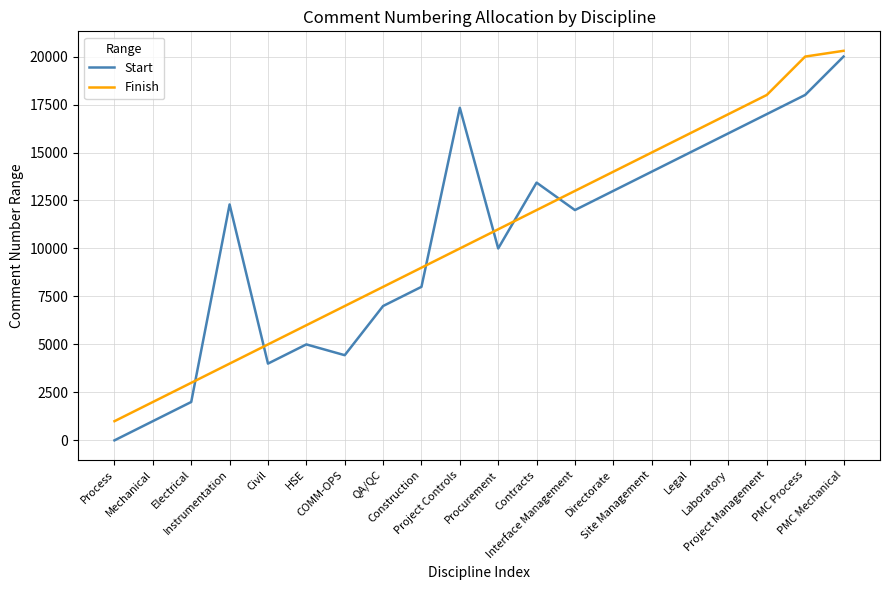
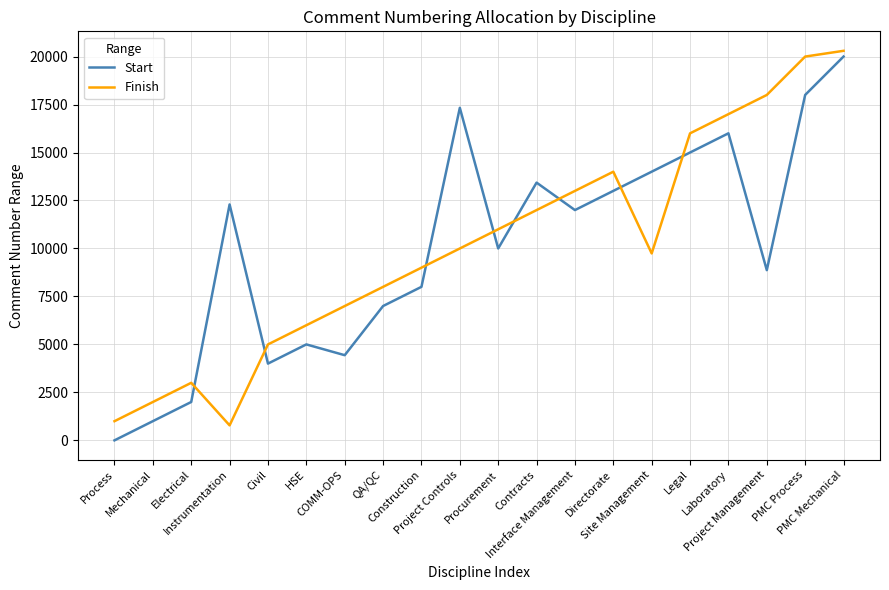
  {
    "Start": {
      "Process": 0,
      "Mechanical": 1000,
      "Electrical": 2000,
      "Instrumentation": 12300,
      "Civil": 4000,
      "HSE": 5000,
      "COMM-OPS": 4400,
      "QA/QC": 7000,
      "Construction": 8000,
      "Project Controls": 17300,
      "Procurement": 10000,
      "Contracts": 13400,
      "Interface Management": 12000,
      "Directorate": 13000,
      "Site Management": 14000,
      "Legal": 15000,
      "Laboratory": 16000,
-     "Project Management": 17000,
+     "Project Management": 8900,
      "PMC Process": 18000,
      "PMC Mechanical": 20000
    },
    "Finish": {
      "Process": 1000,
      "Mechanical": 2000,
      "Electrical": 3000,
-     "Instrumentation": 4000,
+     "Instrumentation": 800,
      "Civil": 5000,
      "HSE": 6000,
      "COMM-OPS": 7000,
      "QA/QC": 8000,
      "Construction": 9000,
      "Project Controls": 10000,
      "Procurement": 11000,
      "Contracts": 12000,
      "Interface Management": 13000,
      "Directorate": 14000,
-     "Site Management": 15000,
+     "Site Management": 9700,
      "Legal": 16000,
      "Laboratory": 17000,
      "Project Management": 18000,
      "PMC Process": 20000,
      "PMC Mechanical": 20300
    }
  }
